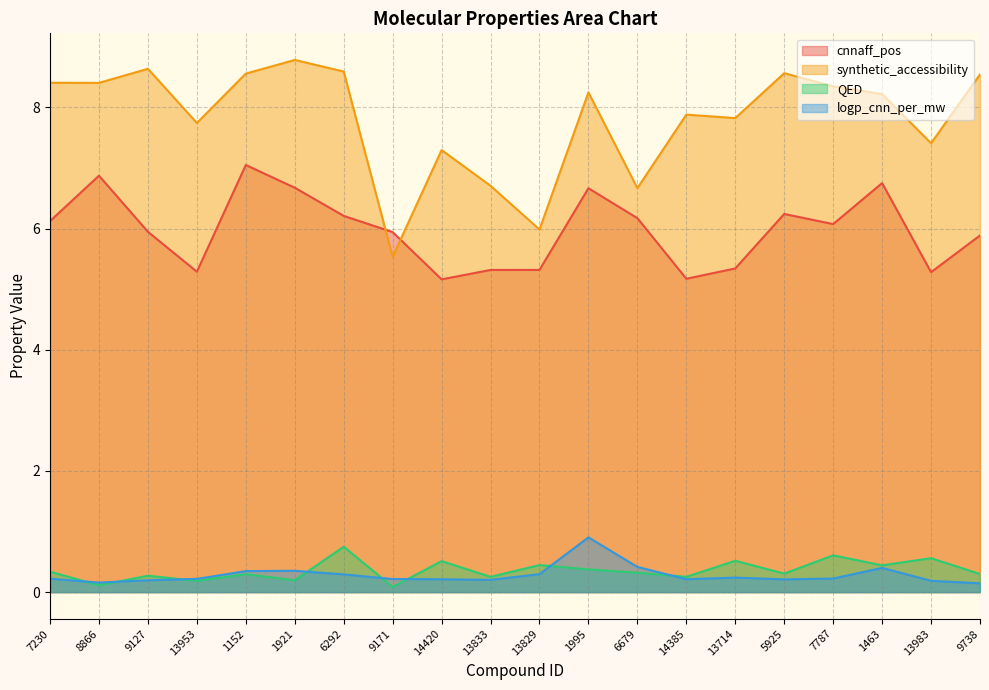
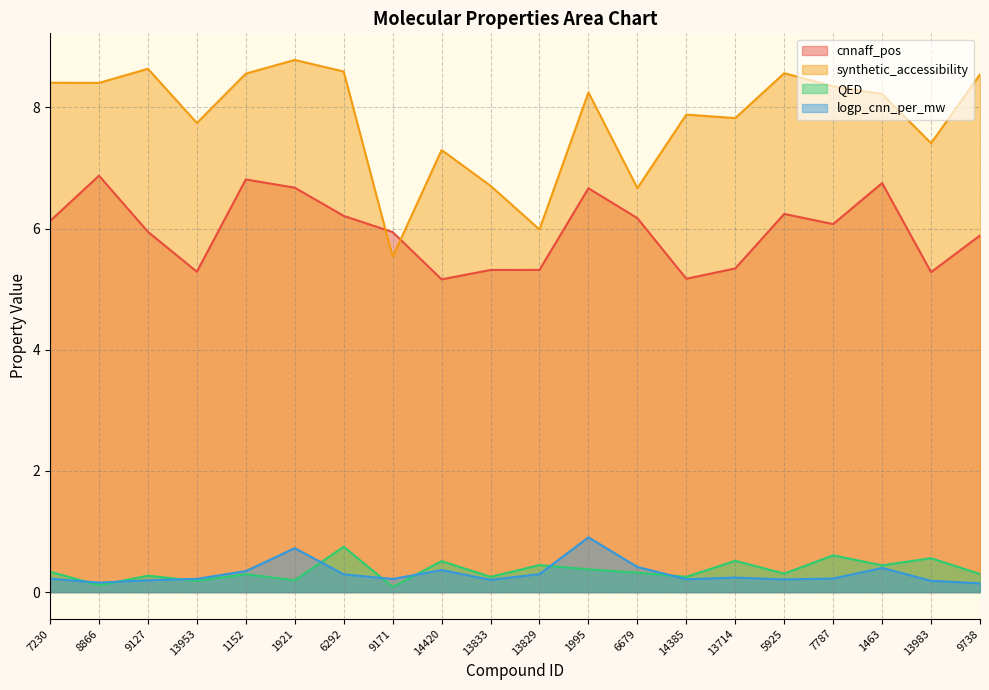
  {
    "cnnaff_pos": {
      "7230": 6.1,
      "8866": 6.9,
      "9127": 5.9,
      "13953": 5.3,
-     "1152": 7.0,
+     "1152": 6.8,
      "1921": 6.7,
      "6292": 6.2,
      "9171": 5.9,
      "14420": 5.2,
      "13833": 5.3,
      "13829": 5.3,
      "1995": 6.7,
      "6679": 6.2,
      "14385": 5.2,
      "13714": 5.3,
      "5925": 6.2,
      "7787": 6.1,
      "1463": 6.8,
      "13983": 5.3,
      "9738": 5.9
    },
    "synthetic_accessibility": {
      "7230": 8.4,
      "8866": 8.4,
      "9127": 8.6,
      "13953": 7.7,
      "1152": 8.6,
      "1921": 8.8,
      "6292": 8.6,
      "9171": 5.5,
      "14420": 7.3,
      "13833": 6.7,
      "13829": 6.0,
      "1995": 8.2,
      "6679": 6.7,
      "14385": 7.9,
      "13714": 7.8,
      "5925": 8.6,
      "13983": 7.4,
      "9738": 8.5
    },
    "QED": {
      "7230": 0.3,
      "8866": 0.1,
      "9127": 0.3,
      "1152": 0.3,
      "1921": 0.2,
      "6292": 0.7,
      "9171": 0.1,
      "14420": 0.5,
      "13833": 0.3,
      "13829": 0.4,
      "1995": 0.4,
      "6679": 0.3,
      "13714": 0.5,
      "5925": 0.3,
      "7787": 0.6,
      "1463": 0.4,
      "13983": 0.6,
      "9738": 0.3
    },
    "logp_cnn_per_mw": {
      "7230": 0.2,
      "8866": 0.2,
      "9127": 0.2,
      "1152": 0.3,
-     "1921": 0.4,
+     "1921": 0.7,
      "6292": 0.3,
      "9171": 0.2,
-     "14420": 0.2,
+     "14420": 0.4,
      "13833": 0.2,
      "13829": 0.3,
      "1995": 0.9,
      "6679": 0.4,
      "13714": 0.2,
      "5925": 0.2,
      "7787": 0.2,
      "1463": 0.4,
      "13983": 0.2,
      "9738": 0.1
    }
  }
